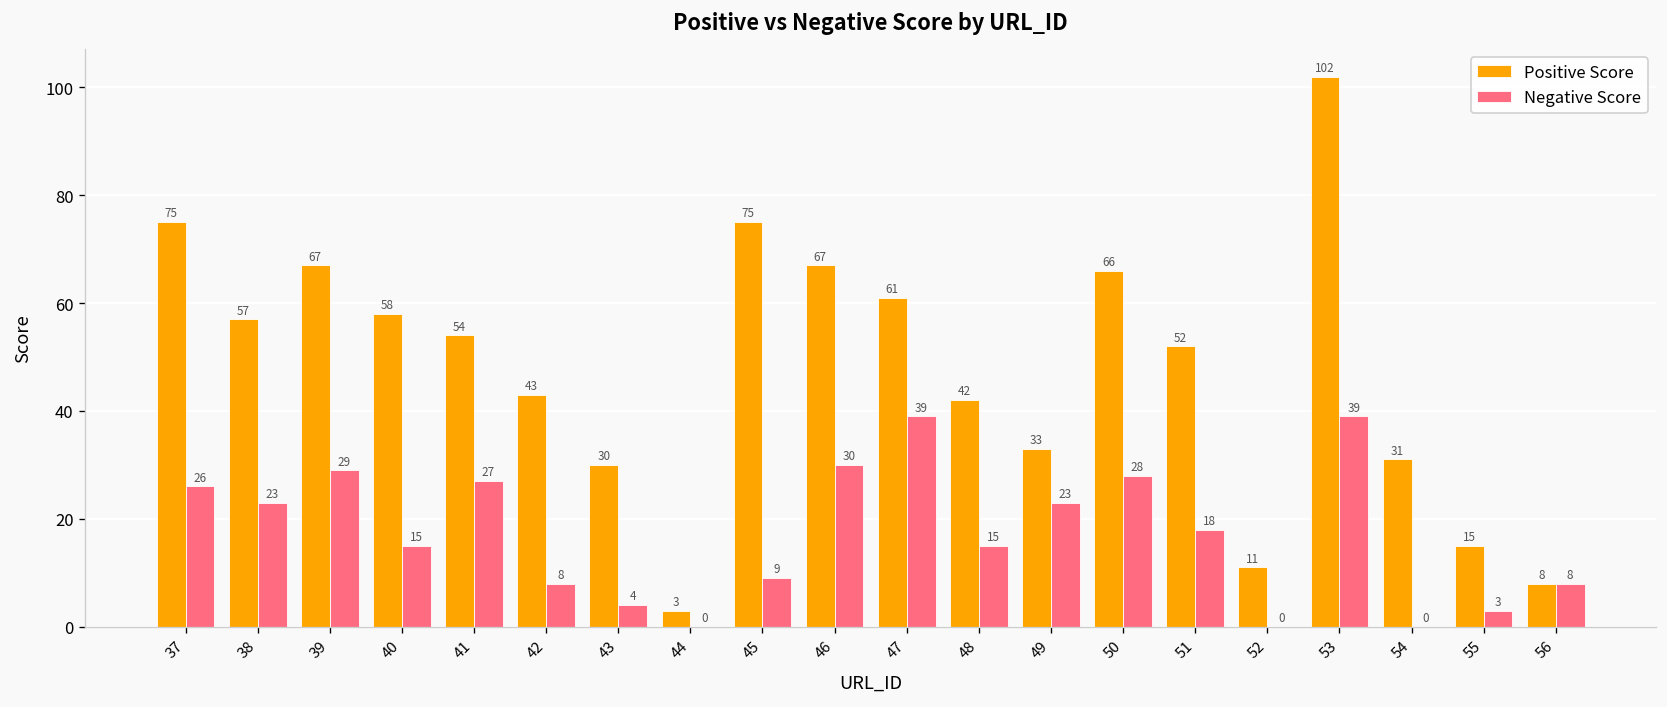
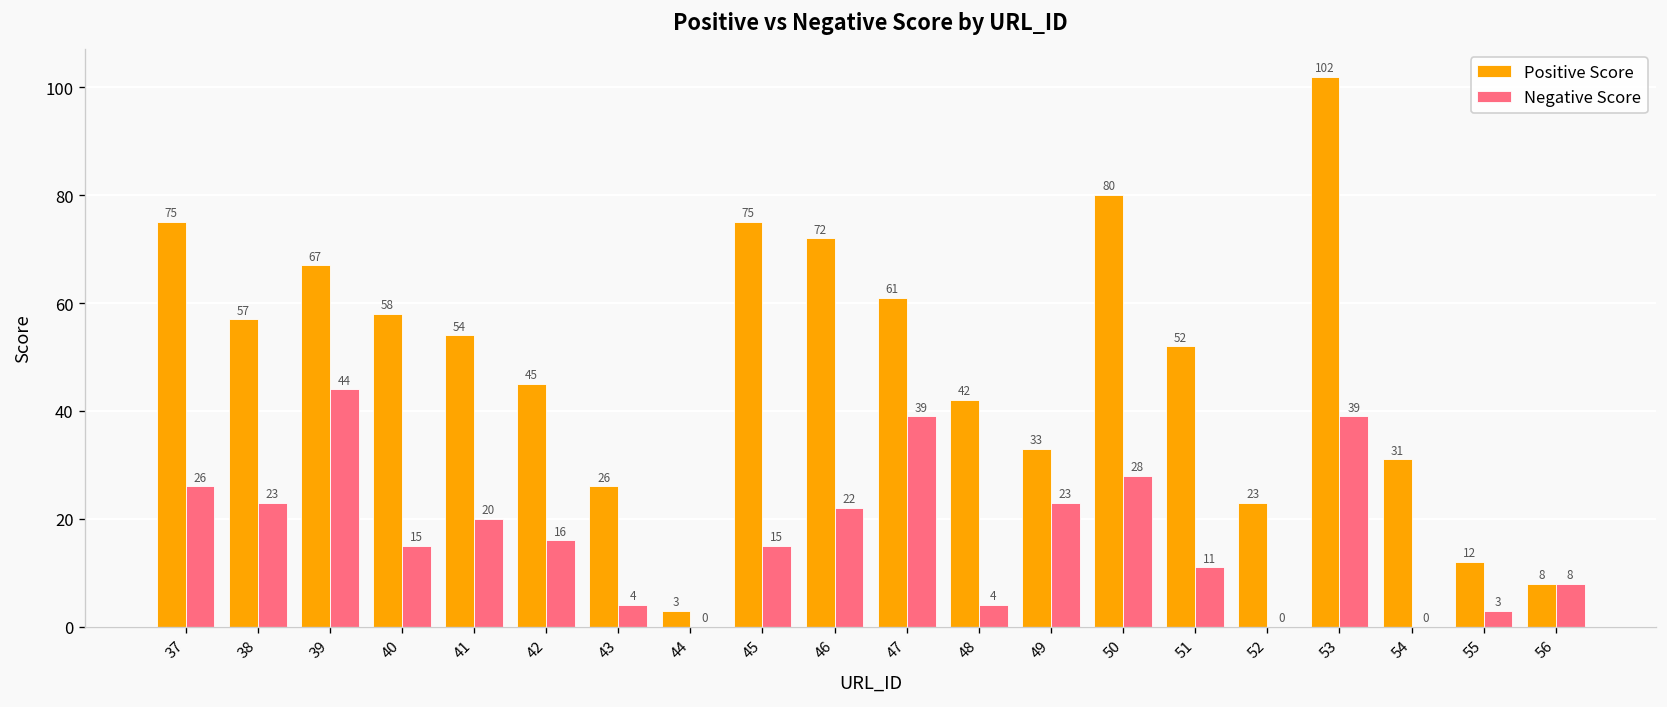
  {
    "Positive Score": {
      "37": 75,
      "38": 57,
      "39": 67,
      "40": 58,
      "41": 54,
-     "42": 43,
-     "43": 30,
+     "42": 45,
+     "43": 26,
      "44": 3,
      "45": 75,
-     "46": 67,
+     "46": 72,
      "47": 61,
      "48": 42,
      "49": 33,
-     "50": 66,
+     "50": 80,
      "51": 52,
-     "52": 11,
+     "52": 23,
      "53": 102,
      "54": 31,
-     "55": 15,
+     "55": 12,
      "56": 8
    },
    "Negative Score": {
      "37": 26,
      "38": 23,
-     "39": 29,
+     "39": 44,
      "40": 15,
-     "41": 27,
-     "42": 8,
+     "41": 20,
+     "42": 16,
      "43": 4,
      "44": 0,
-     "45": 9,
-     "46": 30,
+     "45": 15,
+     "46": 22,
      "47": 39,
-     "48": 15,
+     "48": 4,
      "49": 23,
      "50": 28,
-     "51": 18,
+     "51": 11,
      "52": 0,
      "53": 39,
      "54": 0,
      "55": 3,
      "56": 8
    }
  }
